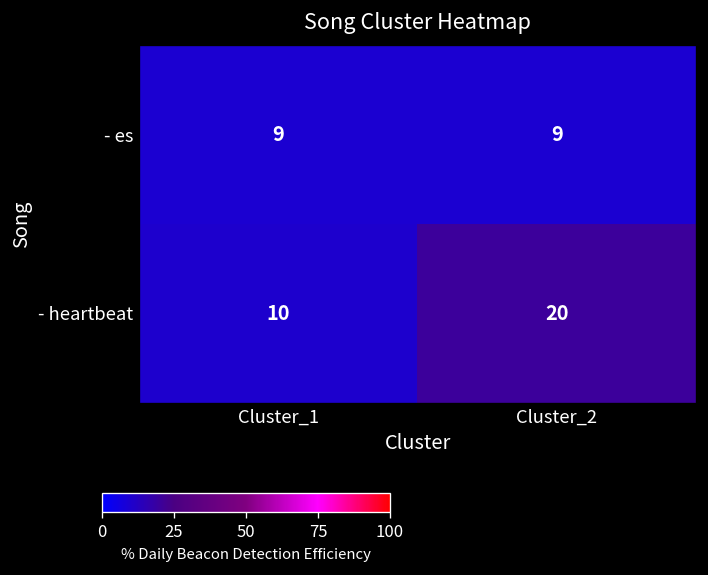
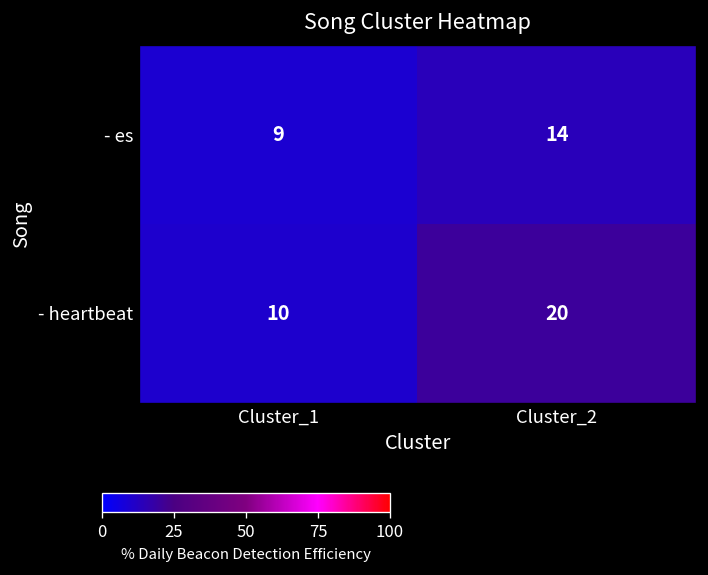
  {
    "- es": {
      "Cluster_1": 9,
-     "Cluster_2": 9
+     "Cluster_2": 14
    },
    "- heartbeat": {
      "Cluster_1": 10,
      "Cluster_2": 20
    }
  }
